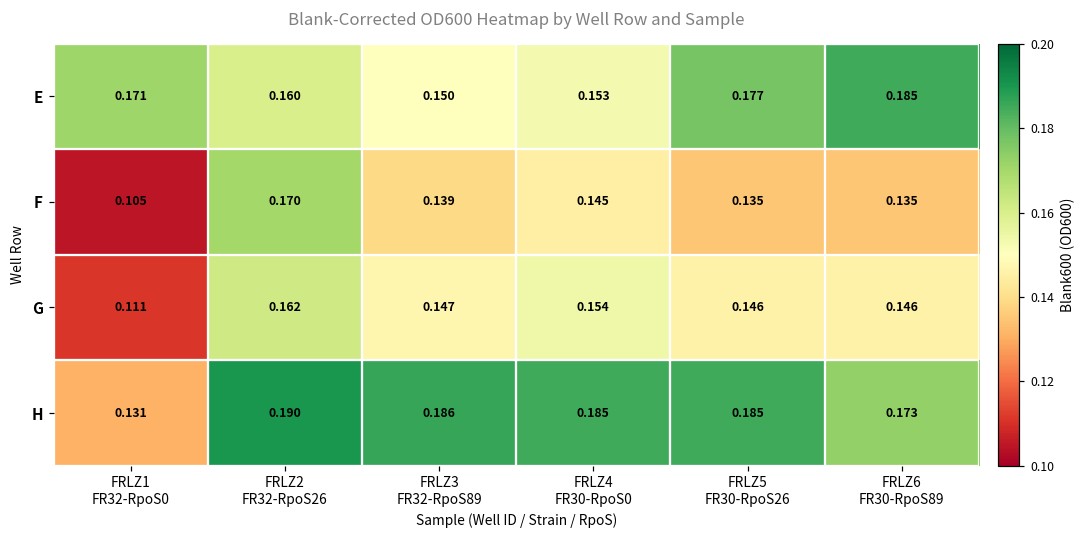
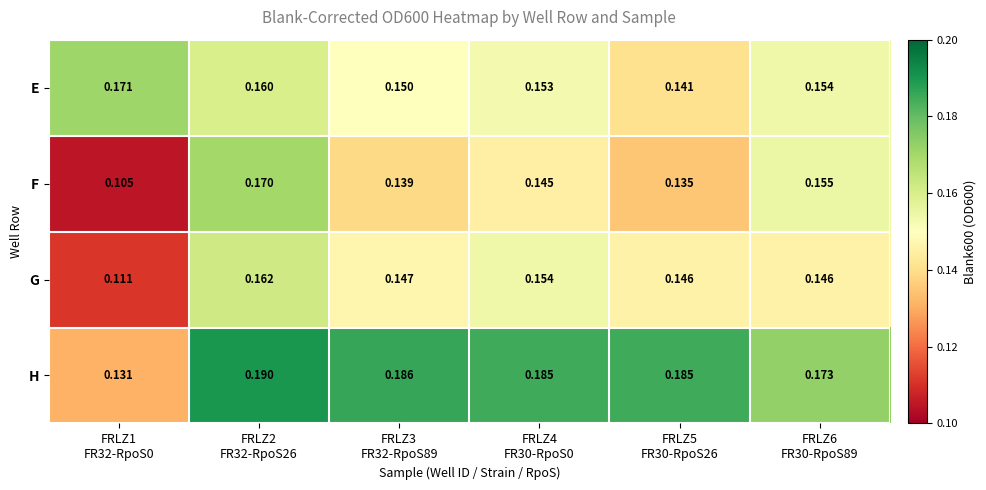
  {
    "E": {
      "FRLZ1 FR32-RpoS0": 0.171,
      "FRLZ2 FR32-RpoS26": 0.160,
      "FRLZ3 FR32-RpoS89": 0.150,
      "FRLZ4 FR30-RpoS0": 0.153,
-     "FRLZ5 FR30-RpoS26": 0.177,
-     "FRLZ6 FR30-RpoS89": 0.185
+     "FRLZ5 FR30-RpoS26": 0.141,
+     "FRLZ6 FR30-RpoS89": 0.154
    },
    "F": {
      "FRLZ1 FR32-RpoS0": 0.105,
      "FRLZ2 FR32-RpoS26": 0.170,
      "FRLZ3 FR32-RpoS89": 0.139,
      "FRLZ4 FR30-RpoS0": 0.145,
      "FRLZ5 FR30-RpoS26": 0.135,
-     "FRLZ6 FR30-RpoS89": 0.135
+     "FRLZ6 FR30-RpoS89": 0.155
    },
    "G": {
      "FRLZ1 FR32-RpoS0": 0.111,
      "FRLZ2 FR32-RpoS26": 0.162,
      "FRLZ3 FR32-RpoS89": 0.147,
      "FRLZ4 FR30-RpoS0": 0.154,
      "FRLZ5 FR30-RpoS26": 0.146,
      "FRLZ6 FR30-RpoS89": 0.146
    },
    "H": {
      "FRLZ1 FR32-RpoS0": 0.131,
      "FRLZ2 FR32-RpoS26": 0.190,
      "FRLZ3 FR32-RpoS89": 0.186,
      "FRLZ4 FR30-RpoS0": 0.185,
      "FRLZ5 FR30-RpoS26": 0.185,
      "FRLZ6 FR30-RpoS89": 0.173
    }
  }
